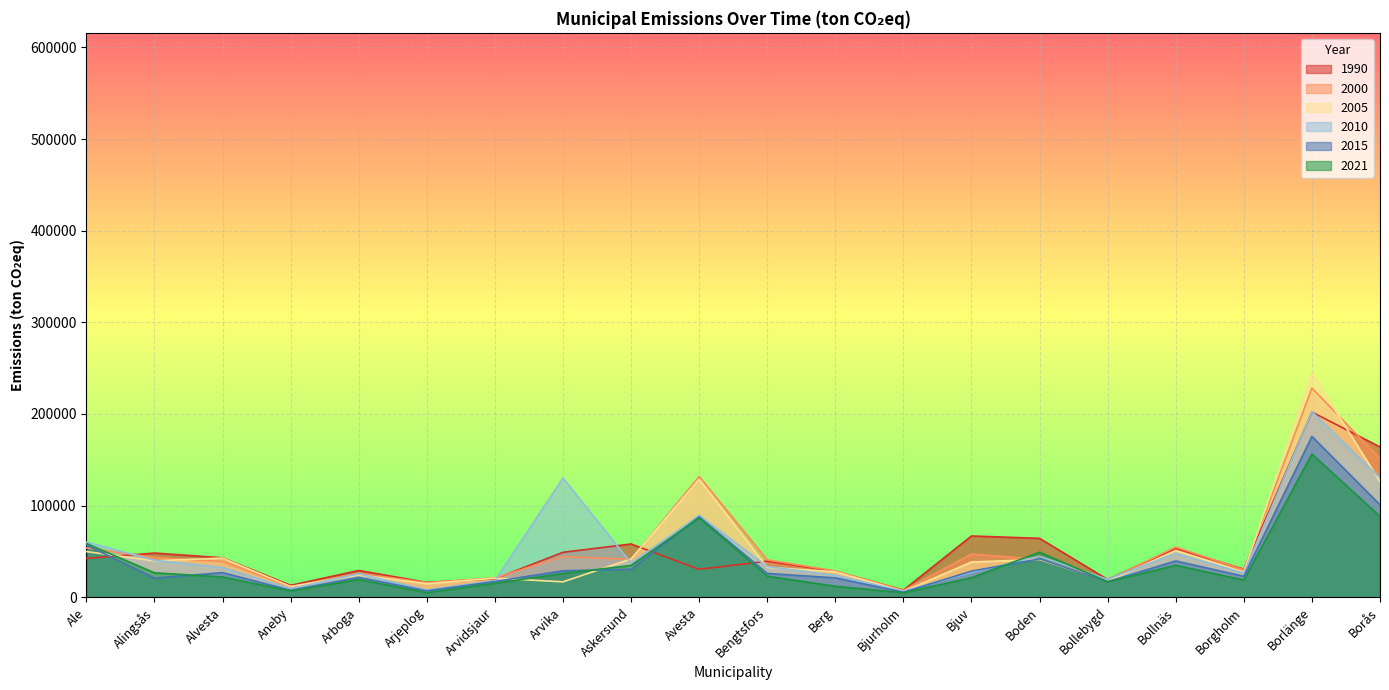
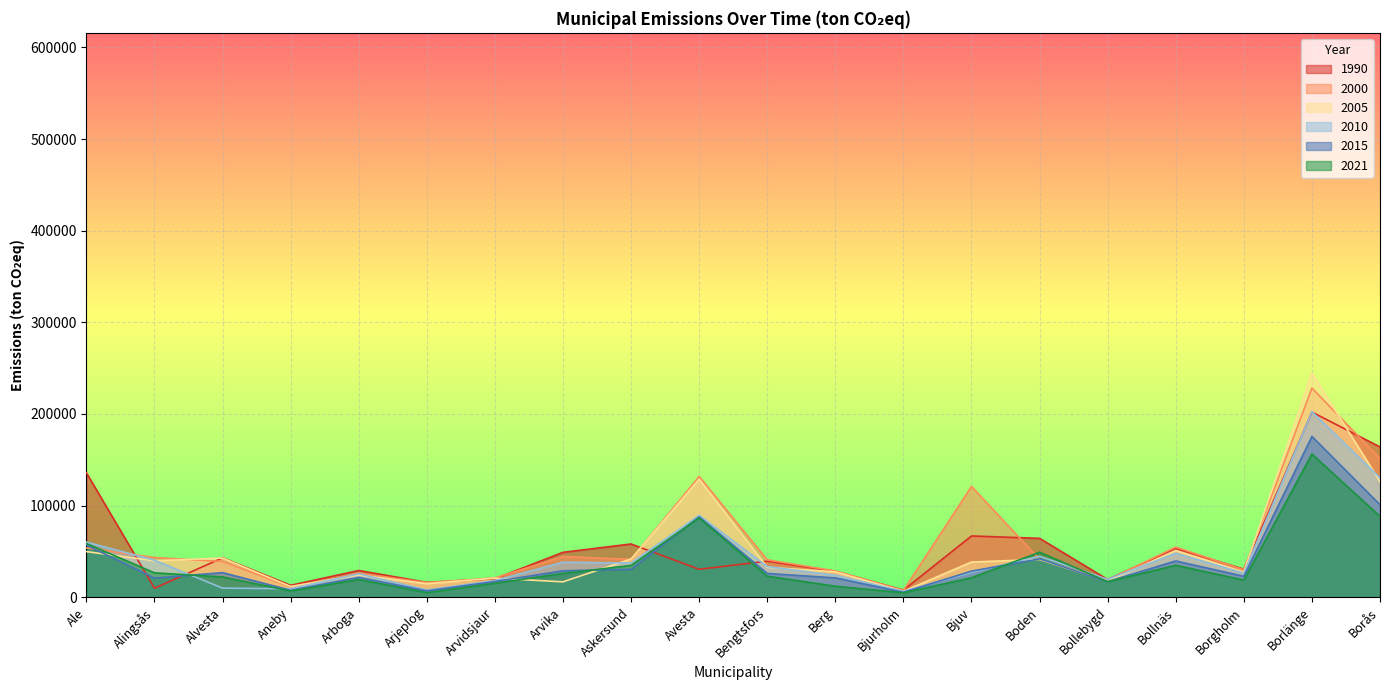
  {
    "1990": {
-     "Ale": 40000,
-     "Alingsås": 50000,
+     "Ale": 140000,
+     "Alingsås": 10000,
      "Arboga": 30000,
      "Arvika": 50000,
      "Askersund": 60000,
      "Avesta": 30000,
      "Bjuv": 70000,
      "Boden": 60000,
      "Borås": 160000
    },
    "2000": {
      "Ale": 50000,
      "Alingsås": 40000,
      "Alvesta": 40000,
      "Arvika": 40000,
      "Avesta": 130000,
-     "Bjuv": 50000,
+     "Bjuv": 120000,
      "Borlänge": 230000,
      "Borås": 150000
    },
    "2005": {
      "Ale": 50000,
      "Arvika": 20000,
      "Avesta": 130000,
      "Bjuv": 40000,
      "Borlänge": 240000,
      "Borås": 130000
    },
    "2010": {
-     "Alvesta": 30000,
-     "Arvika": 130000,
+     "Alvesta": 10000,
+     "Arvika": 40000,
      "Berg": 20000,
      "Boden": 40000,
      "Bollnäs": 50000,
      "Borås": 130000
    },
    "2015": {
      "Alingsås": 20000,
      "Alvesta": 30000,
      "Arvika": 30000,
      "Askersund": 30000,
      "Bengtsfors": 30000,
      "Berg": 20000,
      "Bollnäs": 40000,
      "Borgholm": 20000,
      "Borlänge": 180000,
      "Borås": 100000
    },
    "2021": {
      "Alingsås": 30000,
      "Alvesta": 20000,
      "Arvika": 30000,
      "Bengtsfors": 20000,
      "Berg": 10000,
      "Bjuv": 20000,
      "Boden": 50000,
      "Bollnäs": 30000,
      "Borgholm": 20000,
      "Borlänge": 160000,
      "Borås": 90000
    }
  }
